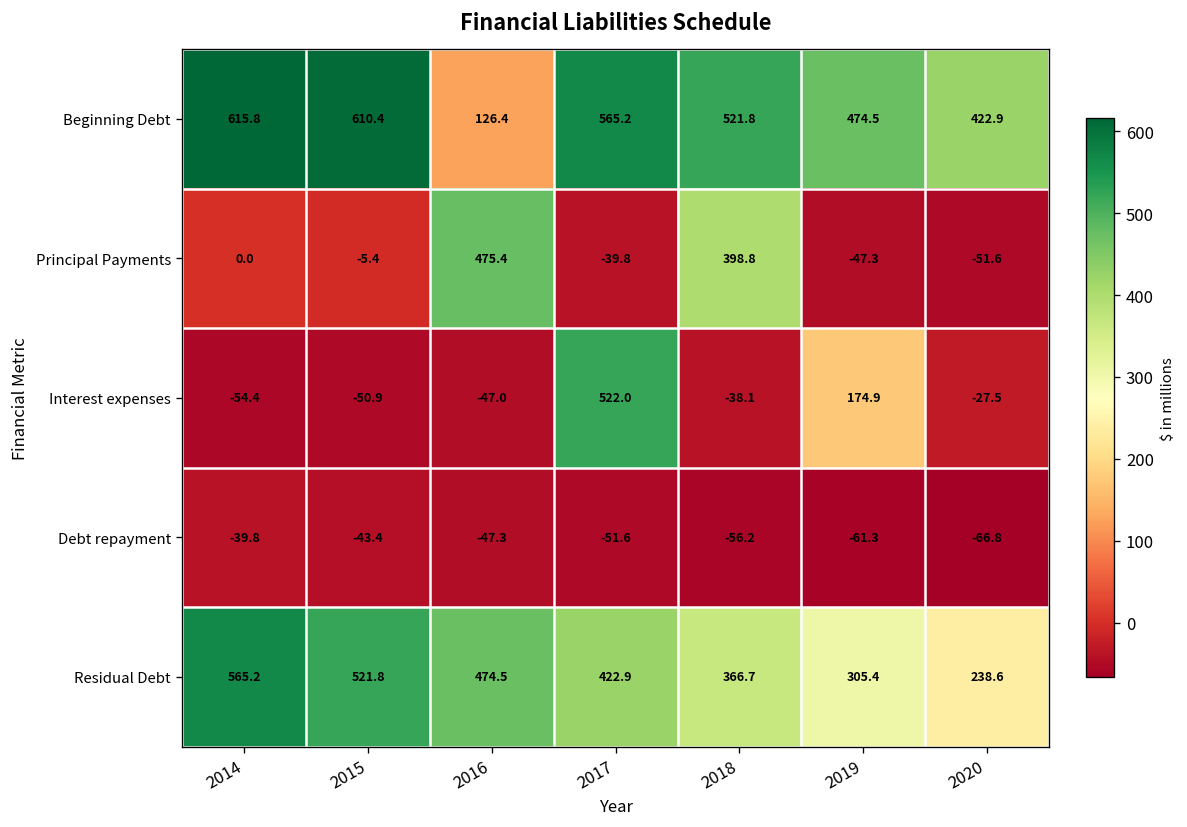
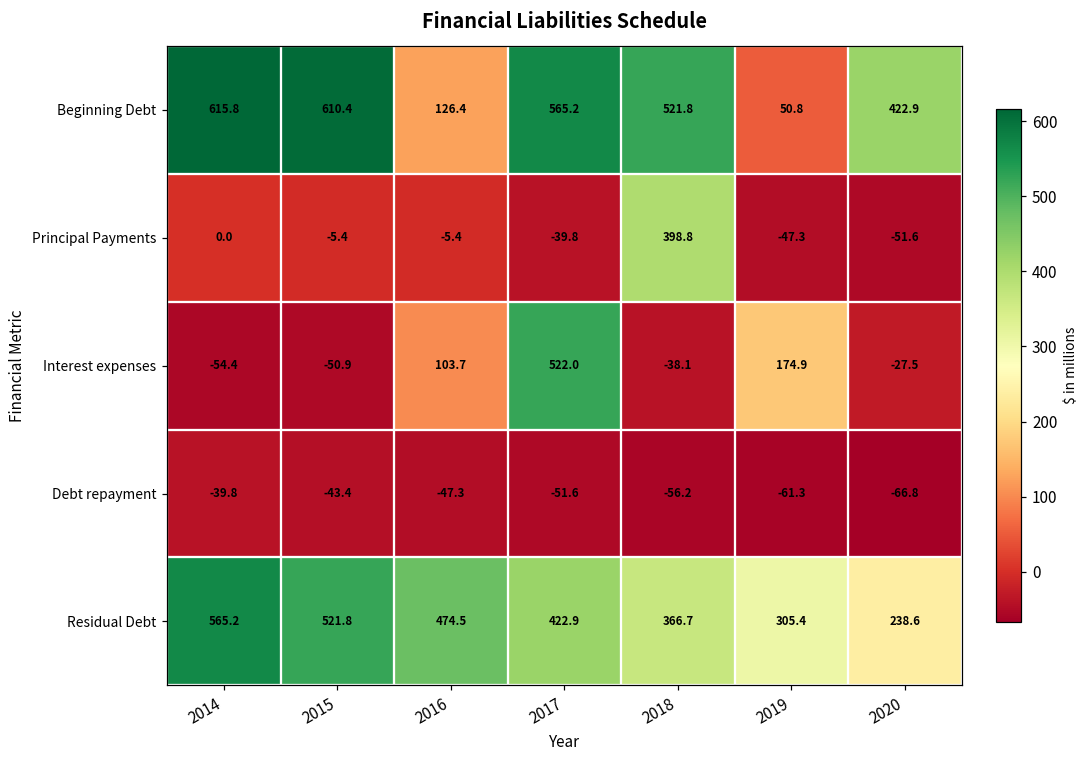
  {
    "Beginning Debt": {
      "2014": 615.8,
      "2015": 610.4,
      "2016": 126.4,
      "2017": 565.2,
      "2018": 521.8,
-     "2019": 474.5,
+     "2019": 50.8,
      "2020": 422.9
    },
    "Principal Payments": {
      "2014": 0.0,
      "2015": -5.4,
-     "2016": 475.4,
+     "2016": -5.4,
      "2017": -39.8,
      "2018": 398.8,
      "2019": -47.3,
      "2020": -51.6
    },
    "Interest expenses": {
      "2014": -54.4,
      "2015": -50.9,
-     "2016": -47.0,
+     "2016": 103.7,
      "2017": 522.0,
      "2018": -38.1,
      "2019": 174.9,
      "2020": -27.5
    },
    "Debt repayment": {
      "2014": -39.8,
      "2015": -43.4,
      "2016": -47.3,
      "2017": -51.6,
      "2018": -56.2,
      "2019": -61.3,
      "2020": -66.8
    },
    "Residual Debt": {
      "2014": 565.2,
      "2015": 521.8,
      "2016": 474.5,
      "2017": 422.9,
      "2018": 366.7,
      "2019": 305.4,
      "2020": 238.6
    }
  }
